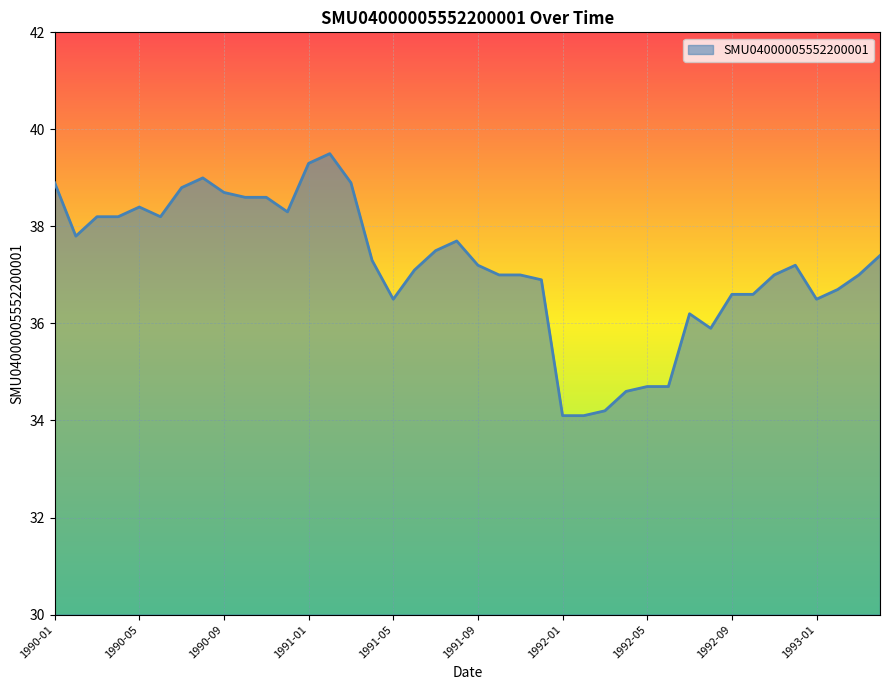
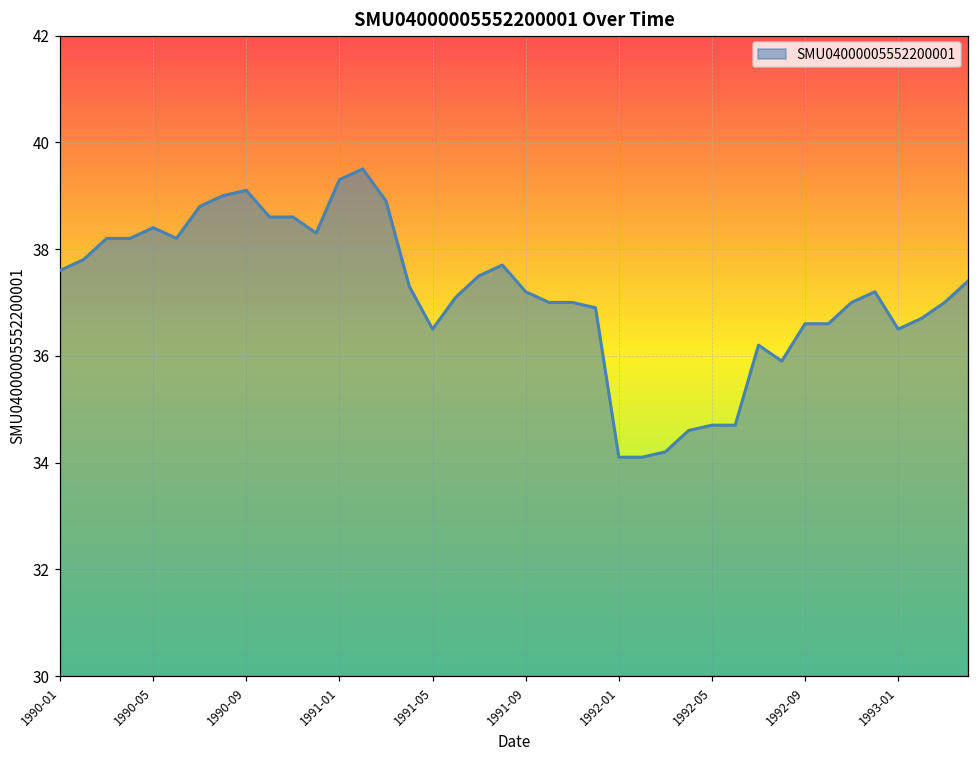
  {
-   "1990-01": 38.9,
+   "1990-01": 37.6,
    "1990-05": 38.4,
-   "1990-09": 38.7,
+   "1990-09": 39.1,
    "1991-01": 39.3,
    "1991-05": 36.5,
    "1991-09": 37.2,
    "1992-01": 34.1,
    "1992-05": 34.7,
    "1992-09": 36.6,
    "1993-01": 36.5
  }
